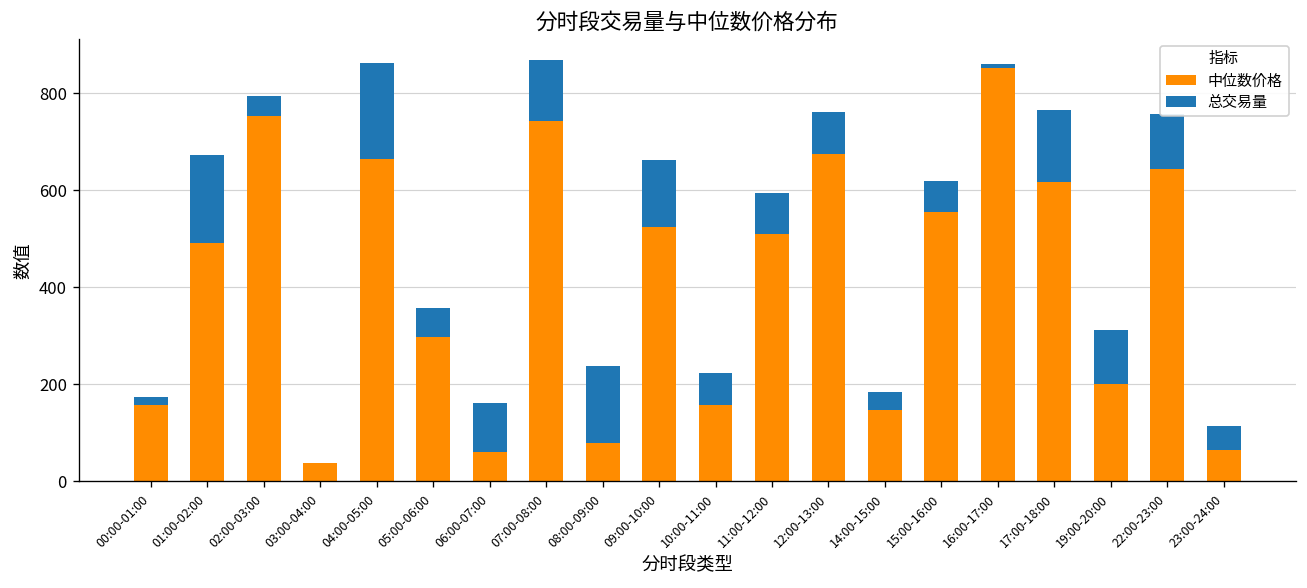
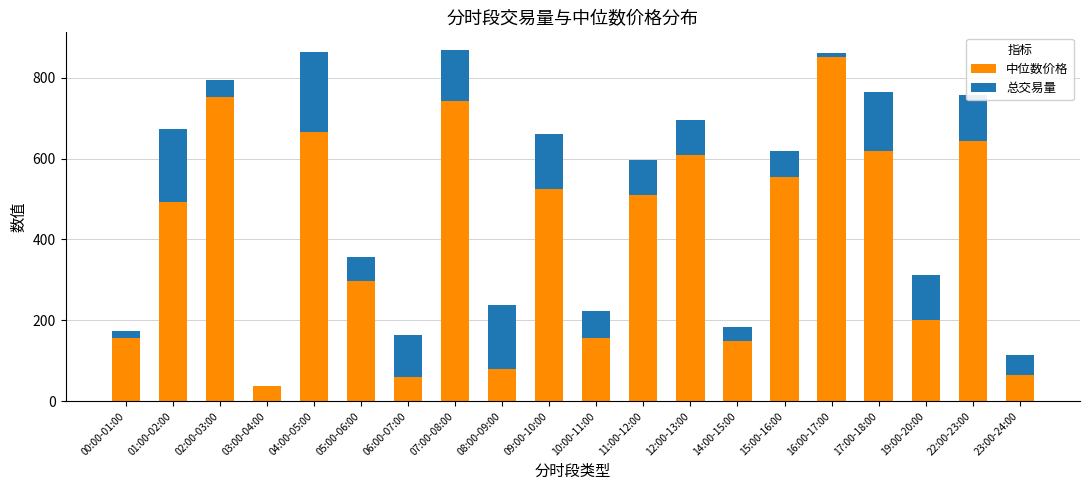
  {
    "中位数价格": {
      "00:00-01:00": 160,
      "01:00-02:00": 490,
      "02:00-03:00": 750,
      "03:00-04:00": 40,
      "04:00-05:00": 670,
      "05:00-06:00": 300,
      "06:00-07:00": 60,
      "07:00-08:00": 740,
      "08:00-09:00": 80,
      "09:00-10:00": 520,
      "10:00-11:00": 160,
      "11:00-12:00": 510,
-     "12:00-13:00": 680,
+     "12:00-13:00": 610,
      "14:00-15:00": 150,
      "15:00-16:00": 560,
      "16:00-17:00": 850,
      "17:00-18:00": 620,
      "19:00-20:00": 200,
      "22:00-23:00": 640,
      "23:00-24:00": 70
    },
    "总交易量": {
      "00:00-01:00": 20,
      "01:00-02:00": 180,
      "02:00-03:00": 40,
      "04:00-05:00": 200,
      "05:00-06:00": 60,
      "06:00-07:00": 100,
      "07:00-08:00": 130,
      "08:00-09:00": 160,
      "09:00-10:00": 140,
      "10:00-11:00": 70,
      "11:00-12:00": 90,
      "12:00-13:00": 90,
      "14:00-15:00": 40,
      "15:00-16:00": 60,
      "16:00-17:00": 10,
      "17:00-18:00": 150,
      "19:00-20:00": 110,
      "23:00-24:00": 50
    }
  }
